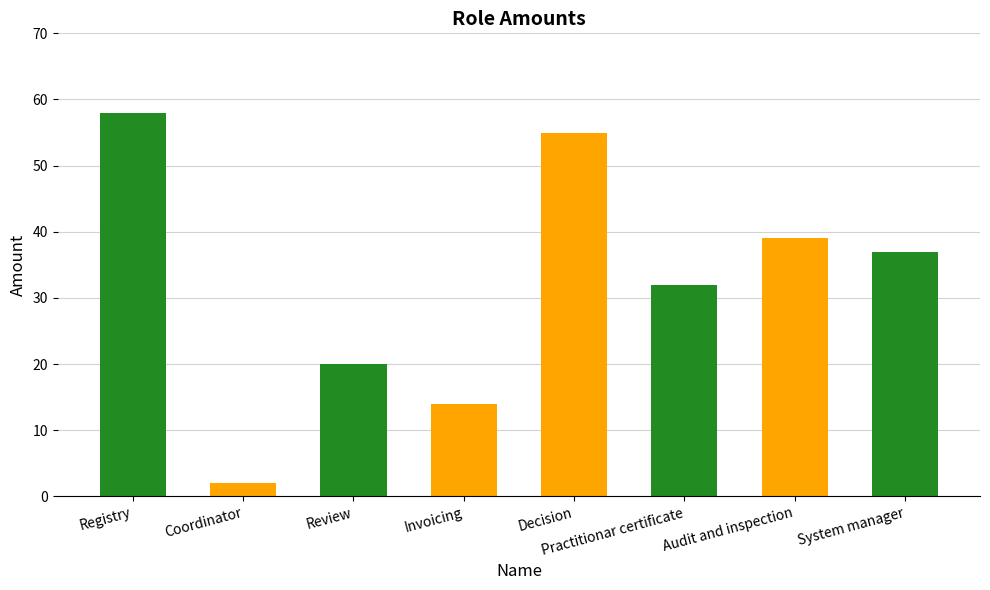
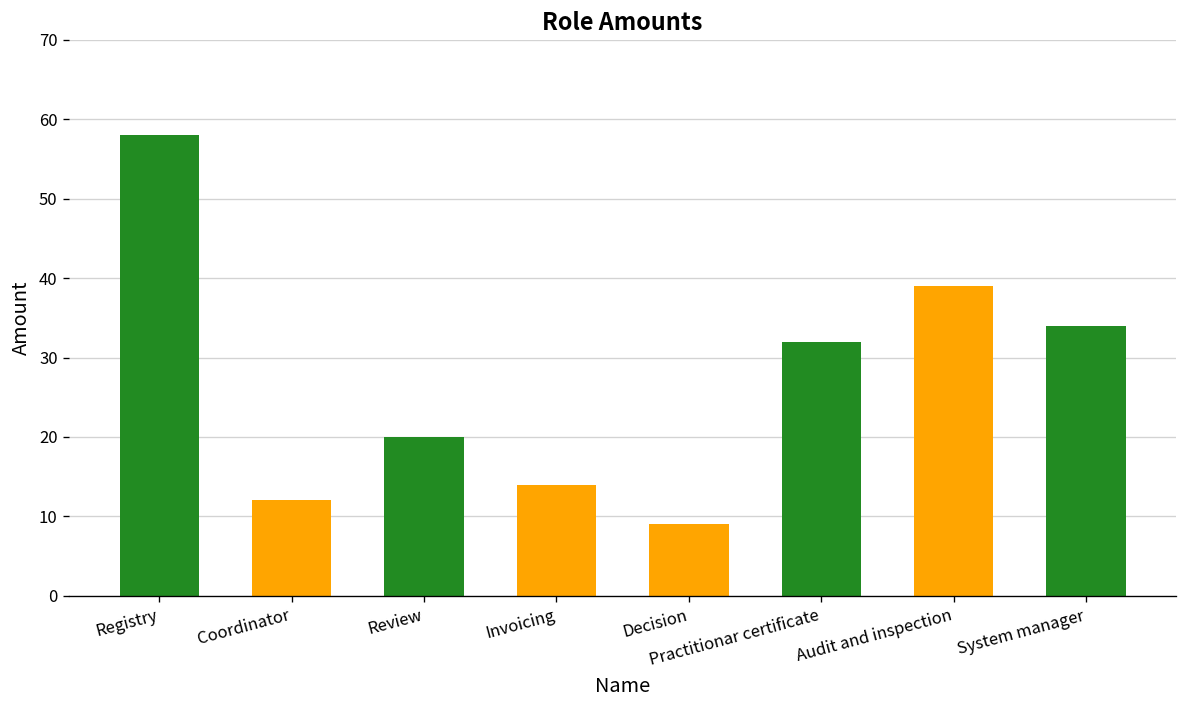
  {
    "Registry": 58,
-   "Coordinator": 2,
+   "Coordinator": 12,
    "Review": 20,
    "Invoicing": 14,
-   "Decision": 55,
+   "Decision": 9,
    "Practitionar certificate": 32,
    "Audit and inspection": 39,
-   "System manager": 37
+   "System manager": 34
  }
